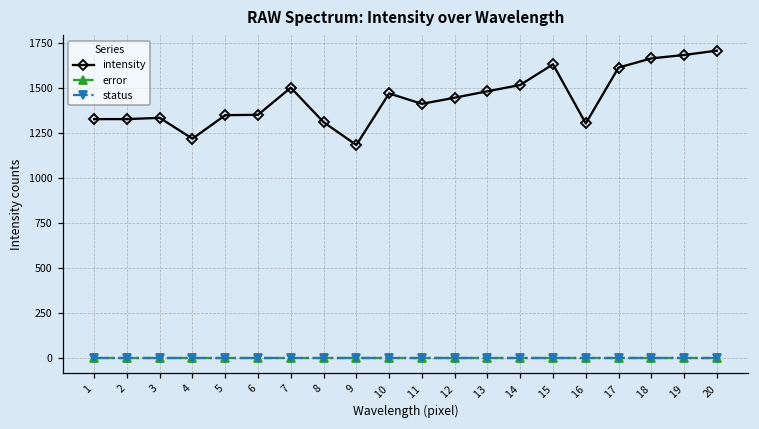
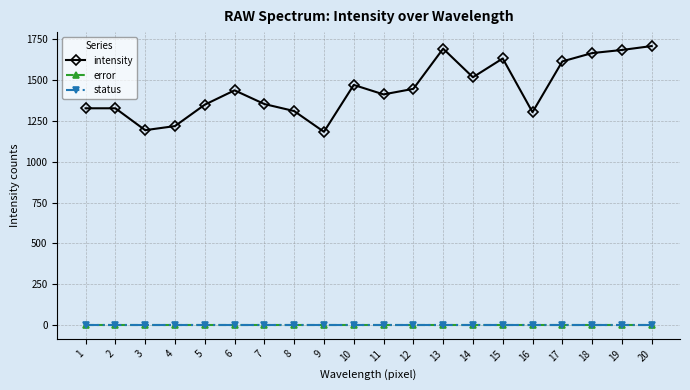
  {
    "intensity": {
      "1": 1330,
      "2": 1330,
-     "3": 1330,
+     "3": 1190,
      "4": 1220,
      "5": 1350,
-     "6": 1350,
-     "7": 1500,
+     "6": 1440,
+     "7": 1350,
      "8": 1310,
      "9": 1180,
      "10": 1470,
      "11": 1410,
      "12": 1450,
-     "13": 1480,
+     "13": 1690,
      "14": 1520,
      "15": 1630,
      "16": 1300,
      "17": 1610,
      "18": 1670,
      "19": 1680,
      "20": 1710
    },
    "status": {
      "1": 0,
      "2": 0,
      "3": 0,
      "4": 0,
      "5": 0,
      "6": 0,
      "7": 0,
      "8": 0,
      "9": 0,
      "10": 0,
      "11": 0,
      "12": 0,
      "13": 0,
      "14": 0,
      "15": 0,
      "16": 0,
      "17": 0,
      "18": 0,
      "19": 0,
      "20": 0
    }
  }
